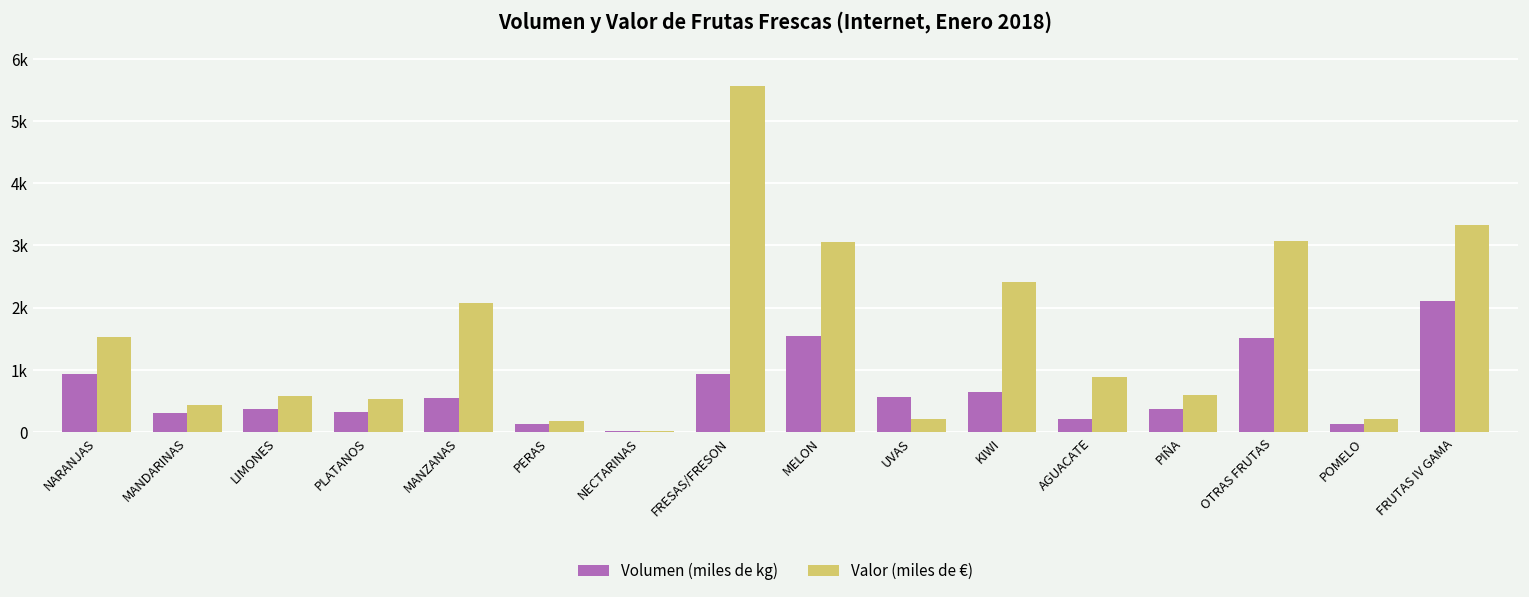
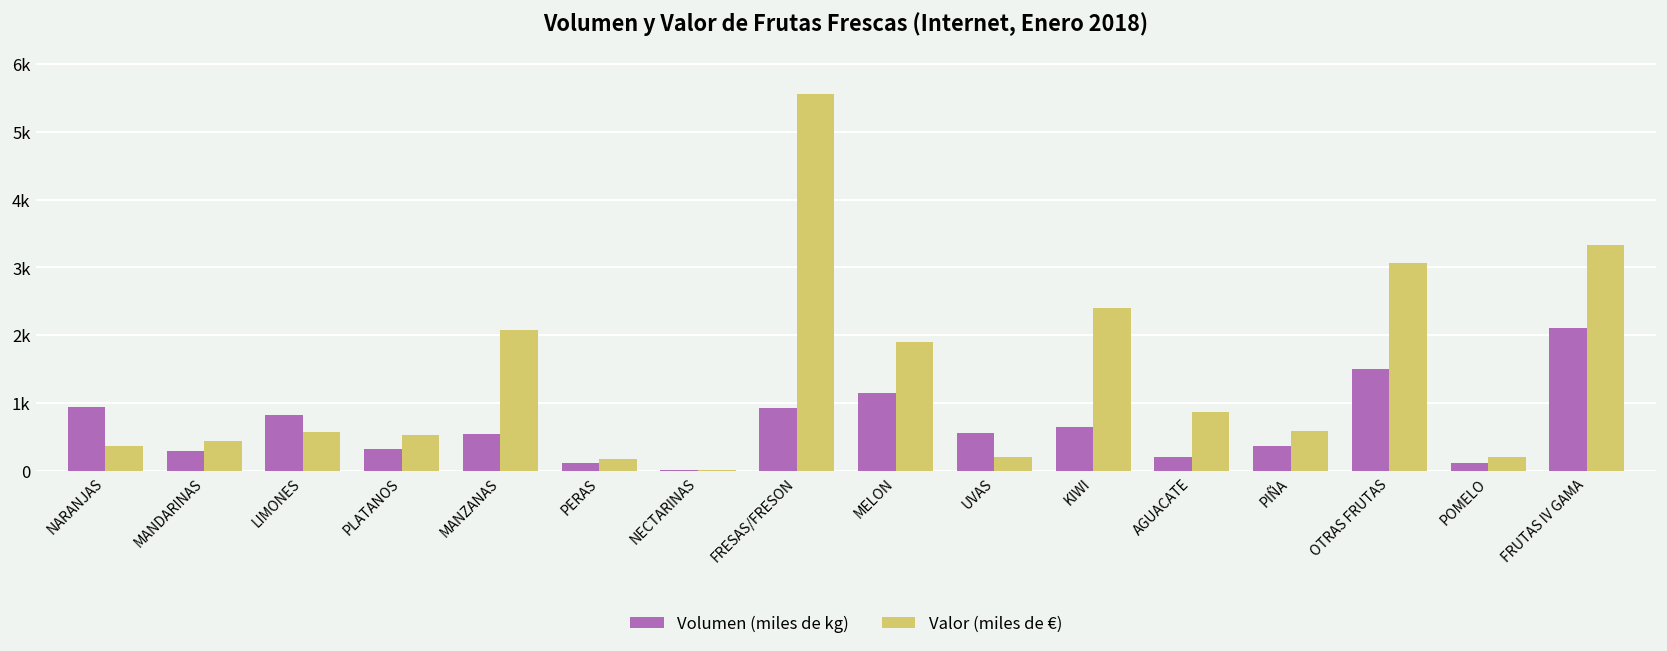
  {
    "Volumen (miles de kg)": {
      "NARANJAS": 900,
      "MANDARINAS": 300,
-     "LIMONES": 400,
+     "LIMONES": 800,
      "PLATANOS": 300,
      "MANZANAS": 500,
      "PERAS": 100,
      "FRESAS/FRESON": 900,
-     "MELON": 1500,
+     "MELON": 1100,
      "UVAS": 600,
      "KIWI": 600,
      "AGUACATE": 200,
      "PIÑA": 400,
      "OTRAS FRUTAS": 1500,
      "POMELO": 100,
      "FRUTAS IV GAMA": 2100
    },
    "Valor (miles de €)": {
-     "NARANJAS": 1500,
+     "NARANJAS": 400,
      "MANDARINAS": 400,
      "LIMONES": 600,
      "PLATANOS": 500,
      "MANZANAS": 2100,
      "PERAS": 200,
      "FRESAS/FRESON": 5600,
-     "MELON": 3000,
+     "MELON": 1900,
      "UVAS": 200,
      "KIWI": 2400,
      "AGUACATE": 900,
      "PIÑA": 600,
      "OTRAS FRUTAS": 3100,
      "POMELO": 200,
      "FRUTAS IV GAMA": 3300
    }
  }
